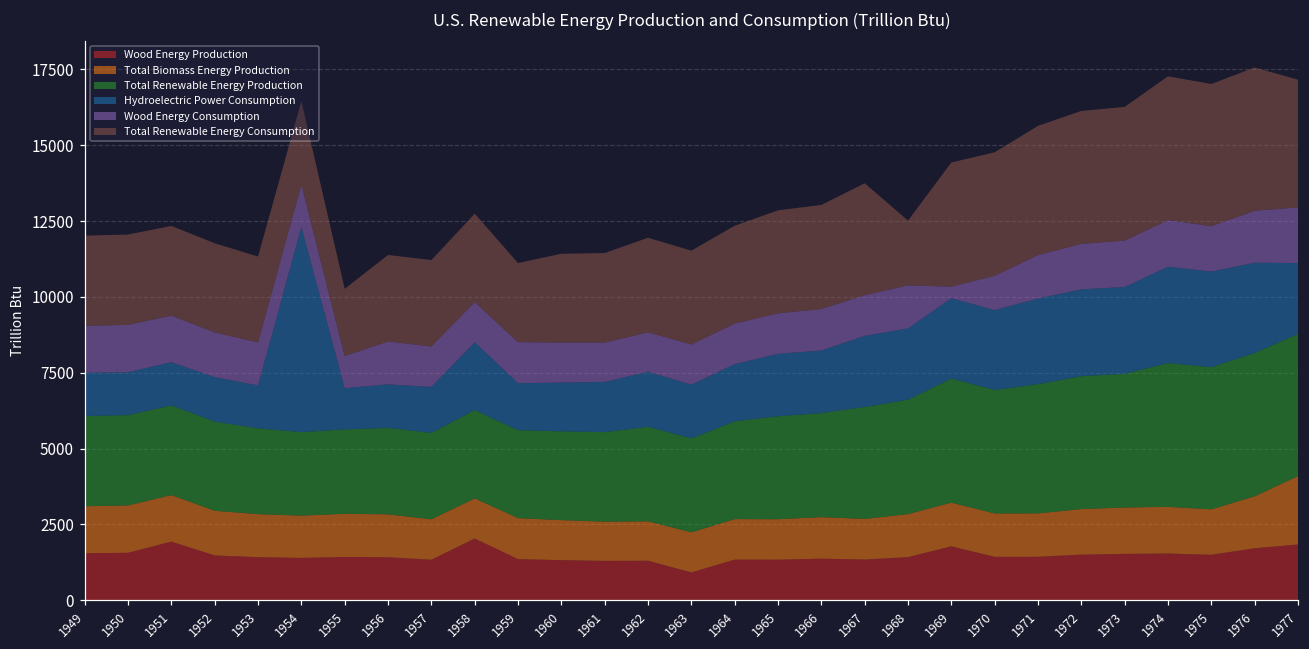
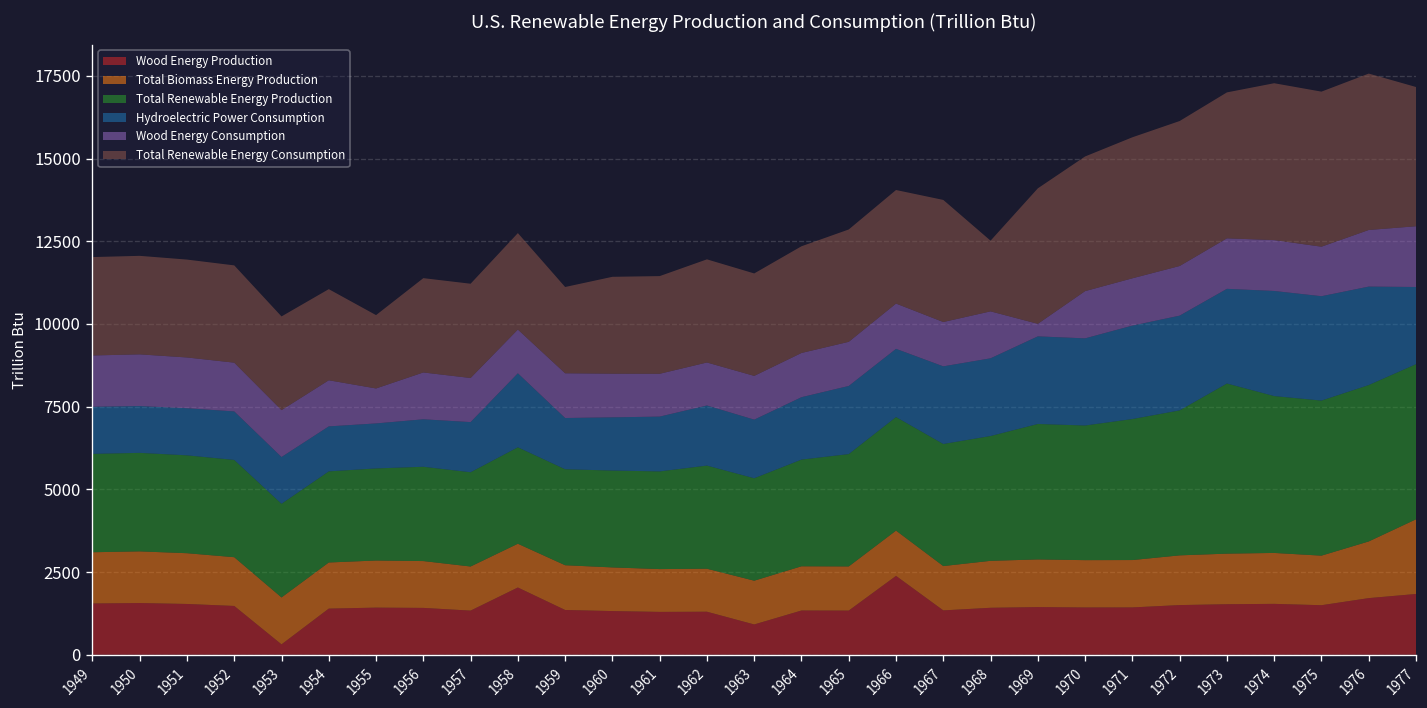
  {
    "Wood Energy Production": {
      "1949": 1500,
      "1950": 1600,
-     "1951": 1900,
+     "1951": 1500,
      "1952": 1500,
-     "1953": 1400,
+     "1953": 300,
      "1954": 1400,
      "1955": 1400,
      "1956": 1400,
      "1957": 1300,
      "1958": 2000,
      "1959": 1400,
      "1960": 1300,
      "1961": 1300,
      "1962": 1300,
      "1963": 900,
      "1964": 1300,
      "1965": 1300,
-     "1966": 1400,
+     "1966": 2400,
      "1967": 1300,
      "1968": 1400,
-     "1969": 1800,
+     "1969": 1400,
      "1970": 1400,
      "1971": 1400,
      "1972": 1500,
      "1973": 1500,
      "1974": 1500,
      "1975": 1500,
      "1976": 1700,
      "1977": 1800
    },
    "Total Biomass Energy Production": {
      "1949": 1500,
      "1950": 1600,
      "1951": 1500,
      "1952": 1500,
      "1953": 1400,
      "1954": 1400,
      "1955": 1400,
      "1956": 1400,
      "1957": 1300,
      "1958": 1300,
      "1959": 1400,
      "1960": 1300,
      "1961": 1300,
      "1962": 1300,
      "1963": 1300,
      "1964": 1300,
      "1965": 1300,
      "1966": 1400,
      "1967": 1300,
      "1968": 1400,
      "1969": 1400,
      "1970": 1400,
      "1971": 1400,
      "1972": 1500,
      "1973": 1500,
      "1974": 1500,
      "1975": 1500,
      "1976": 1700,
      "1977": 2300
    },
    "Total Renewable Energy Production": {
      "1949": 3000,
      "1950": 3000,
      "1951": 3000,
      "1952": 2900,
      "1953": 2800,
      "1954": 2800,
      "1955": 2800,
      "1956": 2900,
      "1957": 2800,
      "1958": 2900,
      "1959": 2900,
      "1960": 2900,
      "1961": 3000,
      "1962": 3100,
      "1963": 3100,
      "1964": 3200,
      "1965": 3400,
      "1966": 3400,
      "1967": 3700,
      "1968": 3800,
      "1969": 4100,
      "1970": 4100,
      "1971": 4300,
      "1972": 4400,
-     "1973": 4400,
+     "1973": 5100,
      "1974": 4700,
      "1975": 4700,
      "1976": 4700,
      "1977": 4700
    },
    "Hydroelectric Power Consumption": {
      "1949": 1400,
      "1950": 1400,
      "1951": 1400,
      "1952": 1500,
      "1953": 1400,
-     "1954": 6800,
+     "1954": 1400,
      "1955": 1400,
      "1956": 1400,
      "1957": 1500,
      "1958": 2200,
      "1959": 1500,
      "1960": 1600,
      "1961": 1700,
      "1962": 1800,
      "1963": 1800,
      "1964": 1900,
      "1965": 2100,
      "1966": 2100,
      "1967": 2300,
      "1968": 2300,
      "1969": 2600,
      "1970": 2600,
      "1971": 2800,
      "1972": 2900,
      "1973": 2900,
      "1974": 3200,
      "1975": 3200,
      "1976": 3000,
      "1977": 2300
    },
    "Wood Energy Consumption": {
      "1949": 1500,
      "1950": 1600,
      "1951": 1500,
      "1952": 1500,
      "1953": 1400,
      "1954": 1400,
      "1955": 1100,
      "1956": 1400,
      "1957": 1300,
      "1958": 1300,
      "1959": 1400,
      "1960": 1300,
      "1961": 1300,
      "1962": 1300,
      "1963": 1300,
      "1964": 1300,
      "1965": 1300,
      "1966": 1400,
      "1967": 1300,
      "1968": 1400,
      "1969": 400,
-     "1970": 1100,
+     "1970": 1400,
      "1971": 1400,
      "1972": 1500,
      "1973": 1500,
      "1974": 1500,
      "1975": 1500,
      "1976": 1700,
      "1977": 1800
    },
    "Total Renewable Energy Consumption": {
      "1949": 3000,
      "1950": 3000,
      "1951": 3000,
      "1952": 2900,
      "1953": 2800,
      "1955": 2200,
      "1956": 2900,
      "1957": 2800,
      "1958": 2900,
      "1959": 2600,
      "1960": 2900,
      "1961": 3000,
      "1962": 3100,
      "1963": 3100,
      "1964": 3200,
      "1965": 3400,
      "1966": 3400,
      "1967": 3700,
      "1968": 2100,
      "1969": 4100,
      "1970": 4100,
      "1971": 4300,
      "1972": 4400,
      "1973": 4400,
      "1974": 4700,
      "1975": 4700,
      "1976": 4700,
      "1977": 4200
    }
  }
